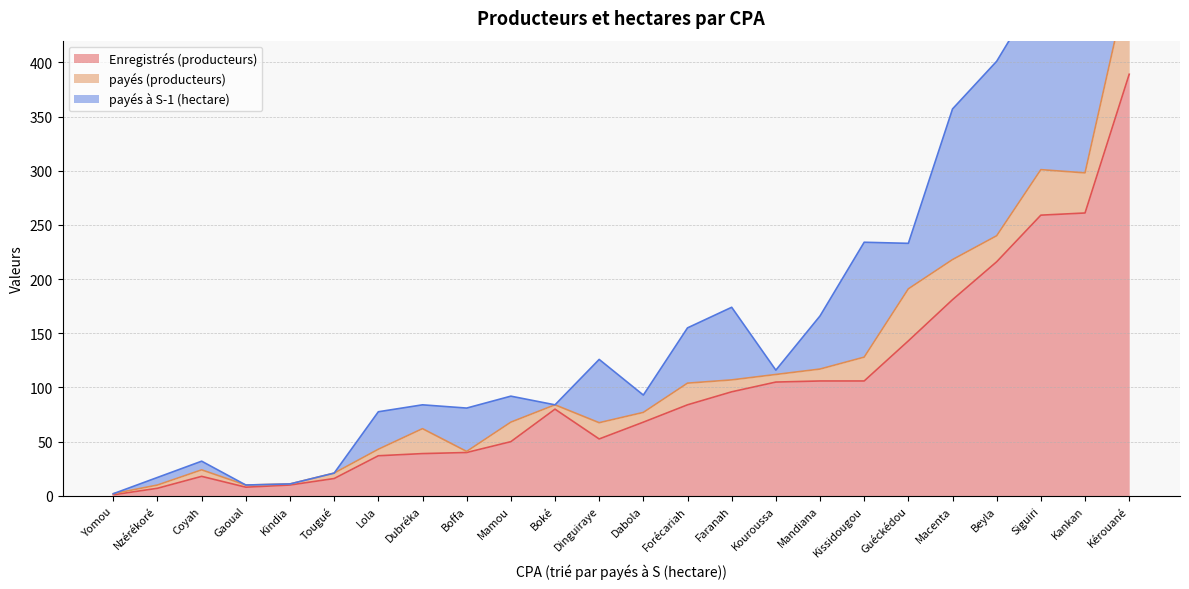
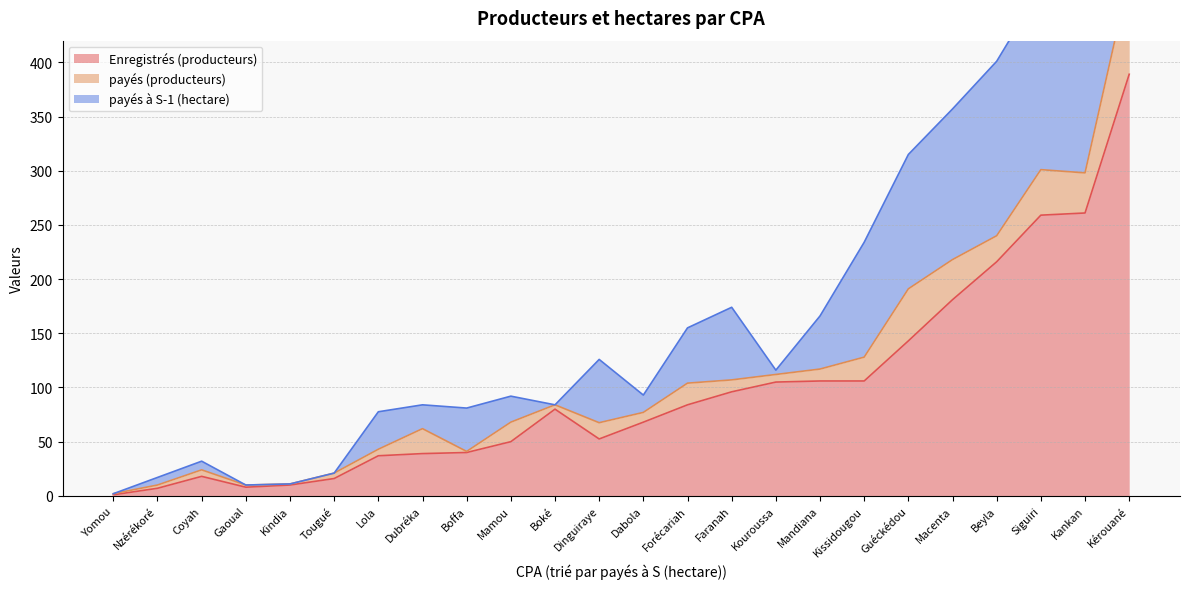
  {
    "payés à S-1 (hectare)": {
      "Nzérékoré": 7,
      "Coyah": 8,
      "Lola": 35,
      "Dubréka": 22,
      "Boffa": 40,
      "Mamou": 24,
      "Dinguiraye": 58,
      "Dabola": 16,
      "Forécariah": 51,
      "Faranah": 67,
      "Kouroussa": 4,
      "Mandiana": 49,
      "Kissidougou": 106,
-     "Guéckédou": 42,
+     "Guéckédou": 124,
      "Macenta": 139,
      "Beyla": 161
    }
  }
